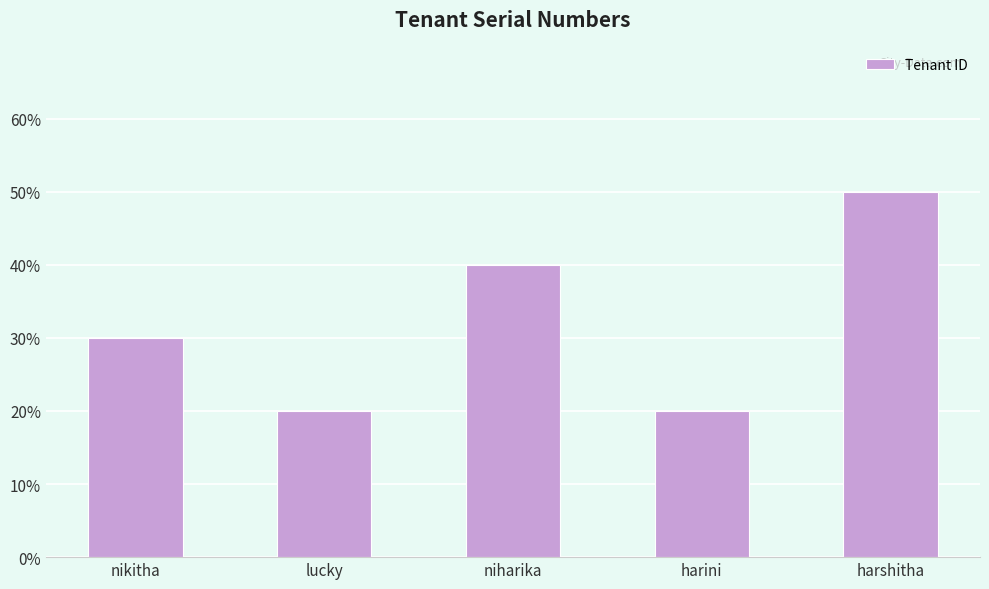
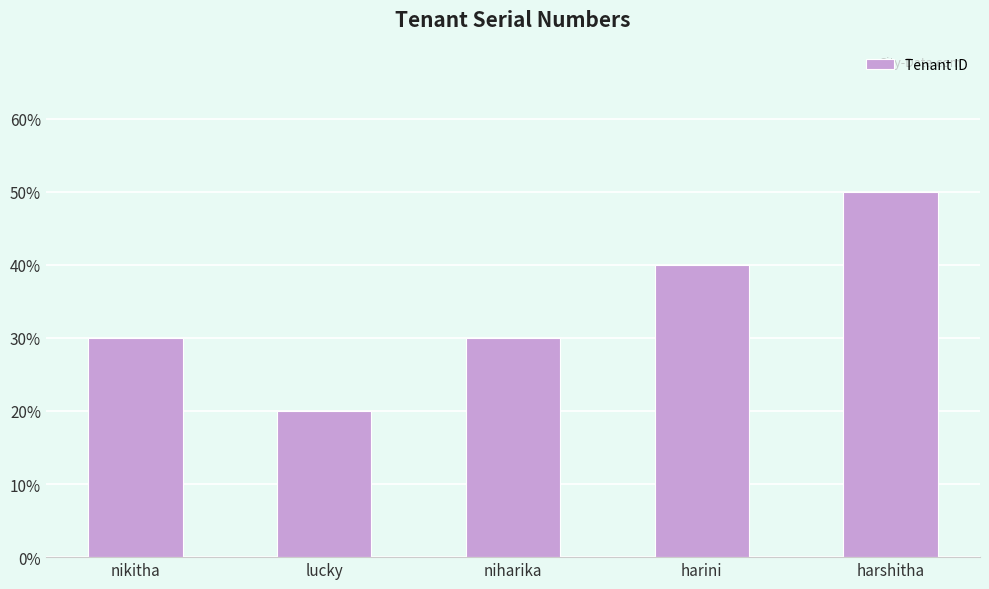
  {
    "nikitha": "30%",
    "lucky": "20%",
-   "niharika": "40%",
-   "harini": "20%",
+   "niharika": "30%",
+   "harini": "40%",
    "harshitha": "50%"
  }
